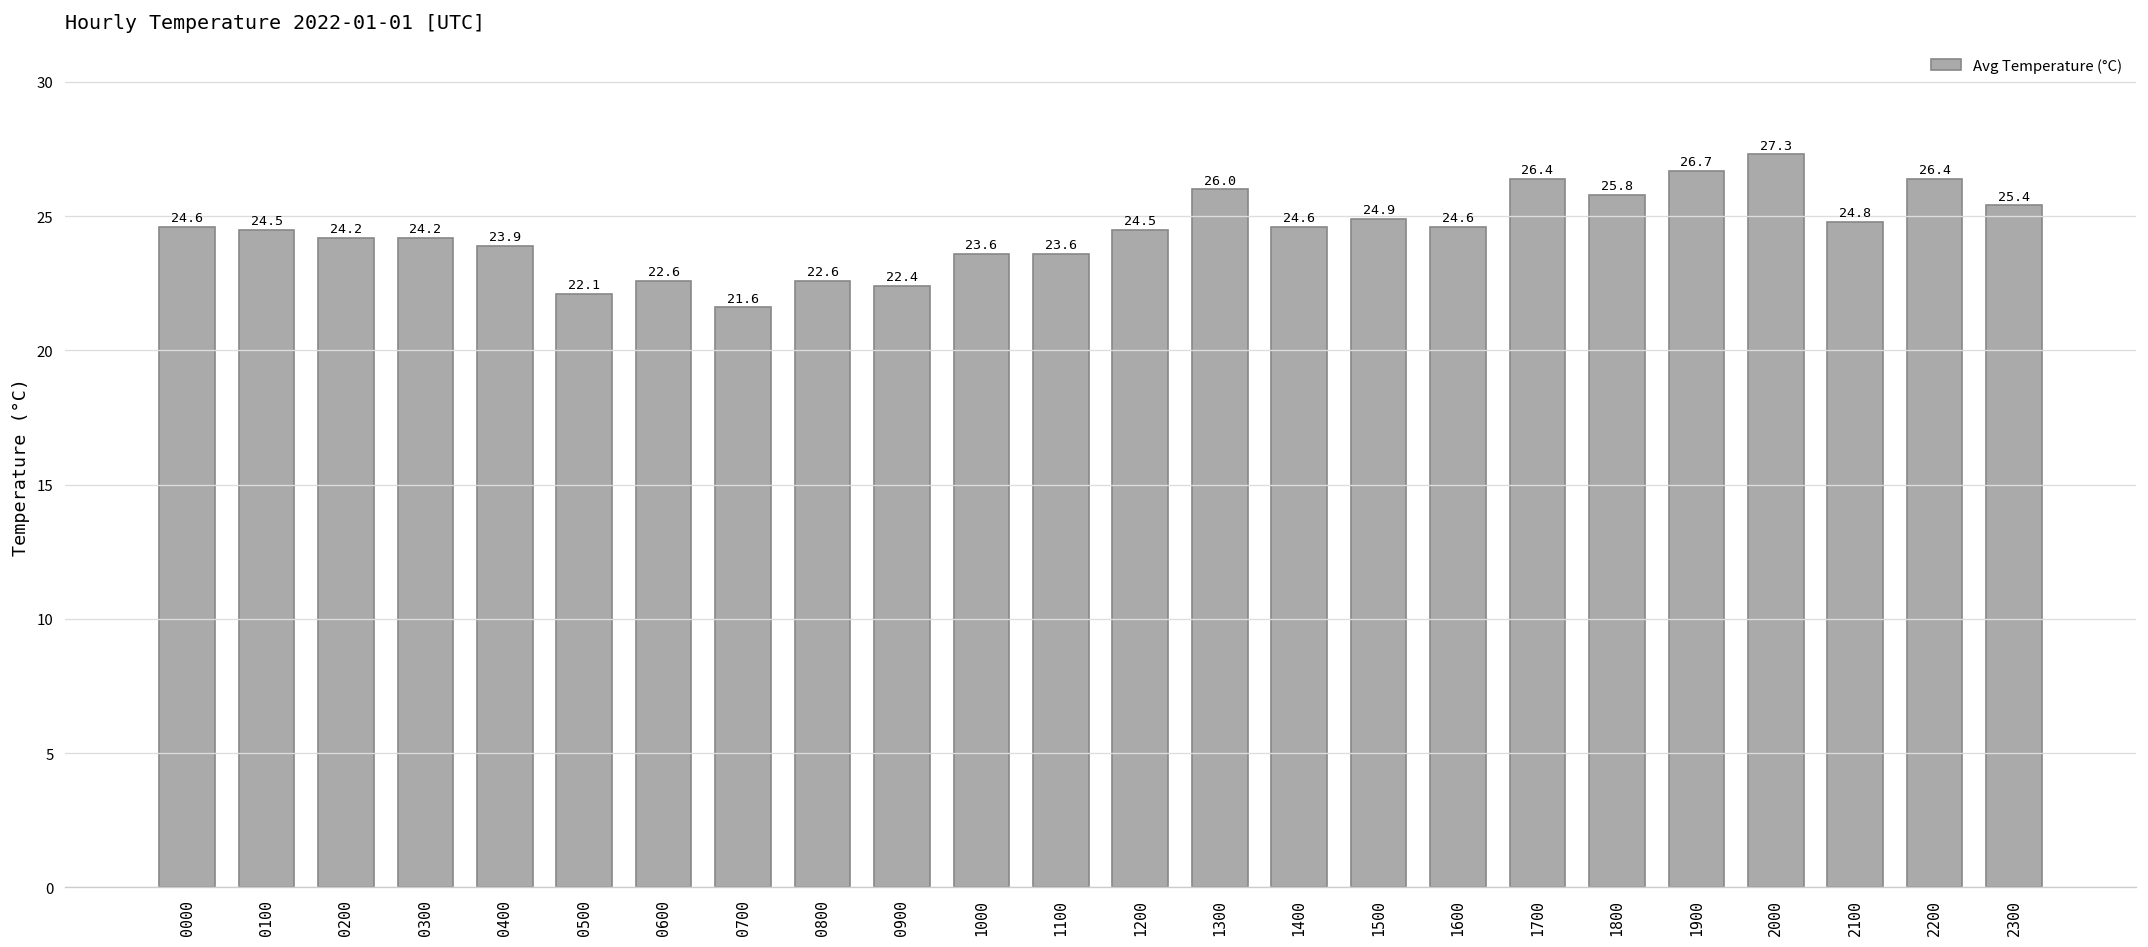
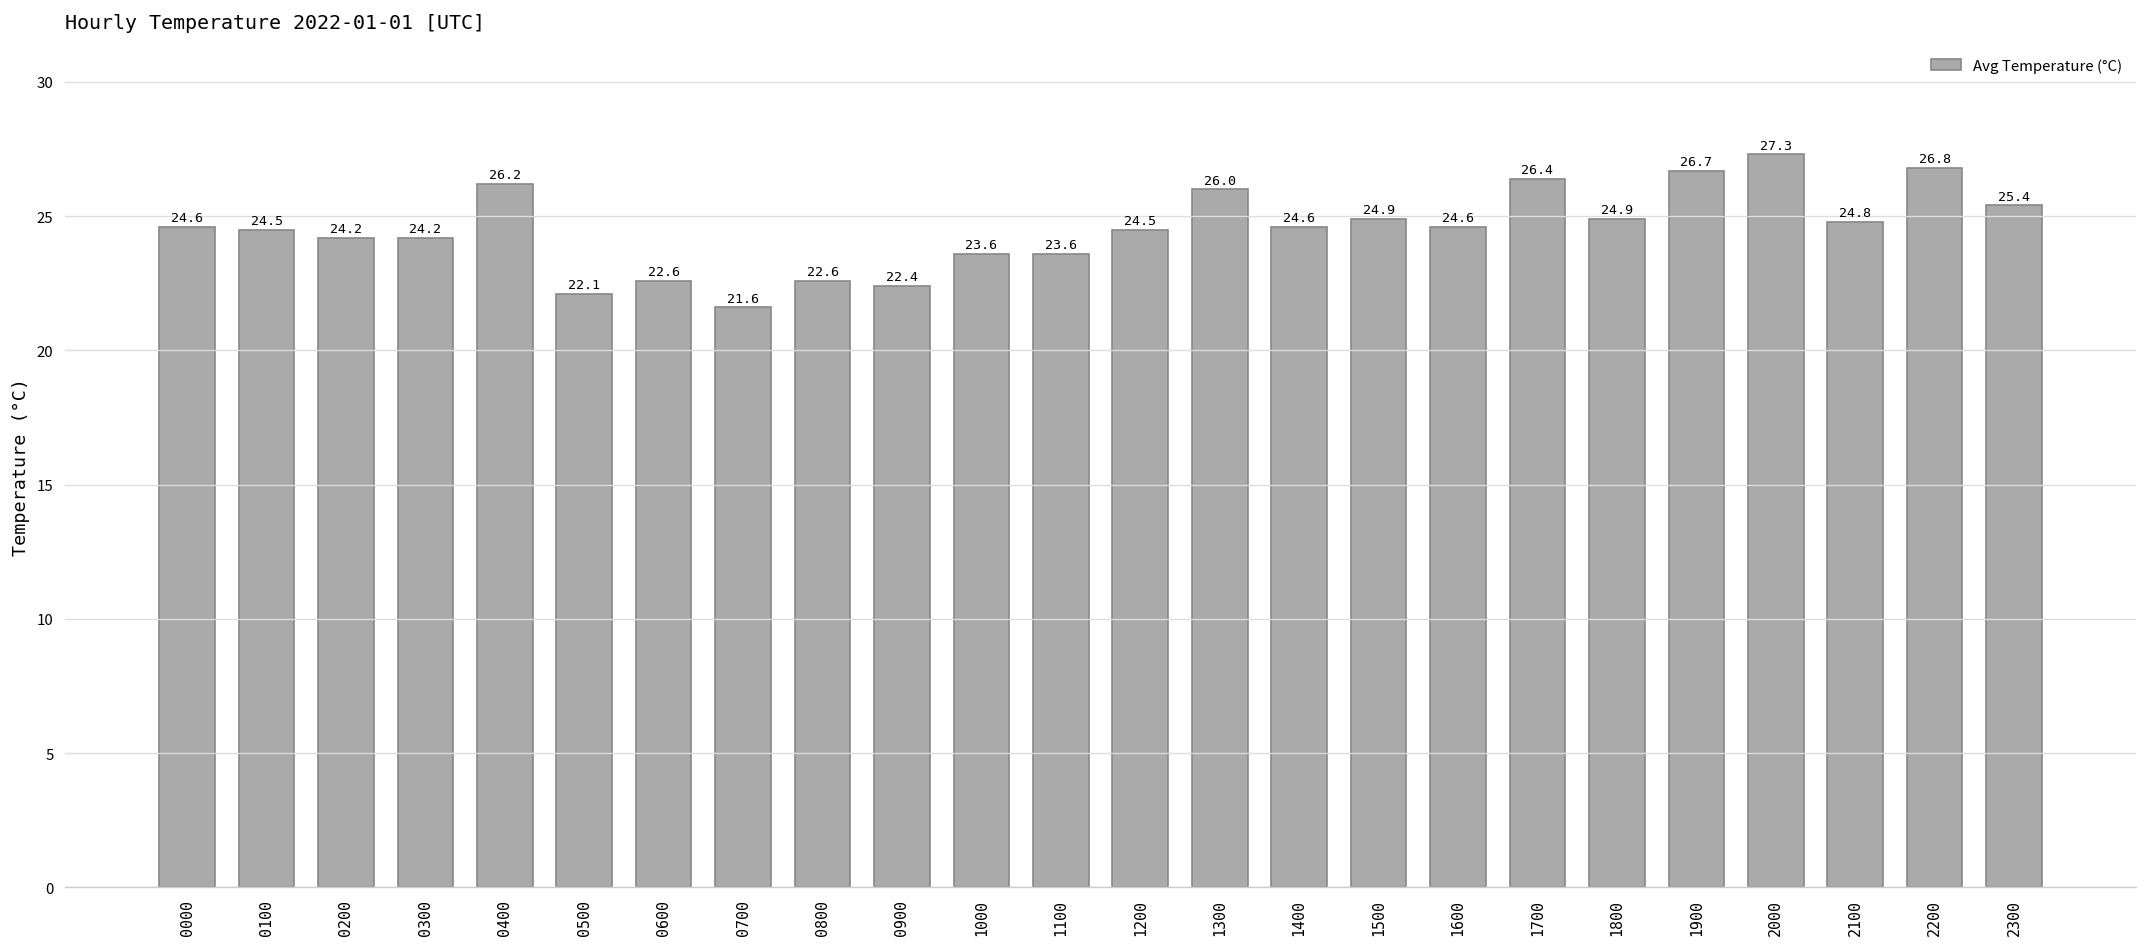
  {
    "0000": 24.6,
    "0100": 24.5,
    "0200": 24.2,
    "0300": 24.2,
-   "0400": 23.9,
+   "0400": 26.2,
    "0500": 22.1,
    "0600": 22.6,
    "0700": 21.6,
    "0800": 22.6,
    "0900": 22.4,
    "1000": 23.6,
    "1100": 23.6,
    "1200": 24.5,
    "1300": 26.0,
    "1400": 24.6,
    "1500": 24.9,
    "1600": 24.6,
    "1700": 26.4,
-   "1800": 25.8,
+   "1800": 24.9,
    "1900": 26.7,
    "2000": 27.3,
    "2100": 24.8,
-   "2200": 26.4,
+   "2200": 26.8,
    "2300": 25.4
  }
